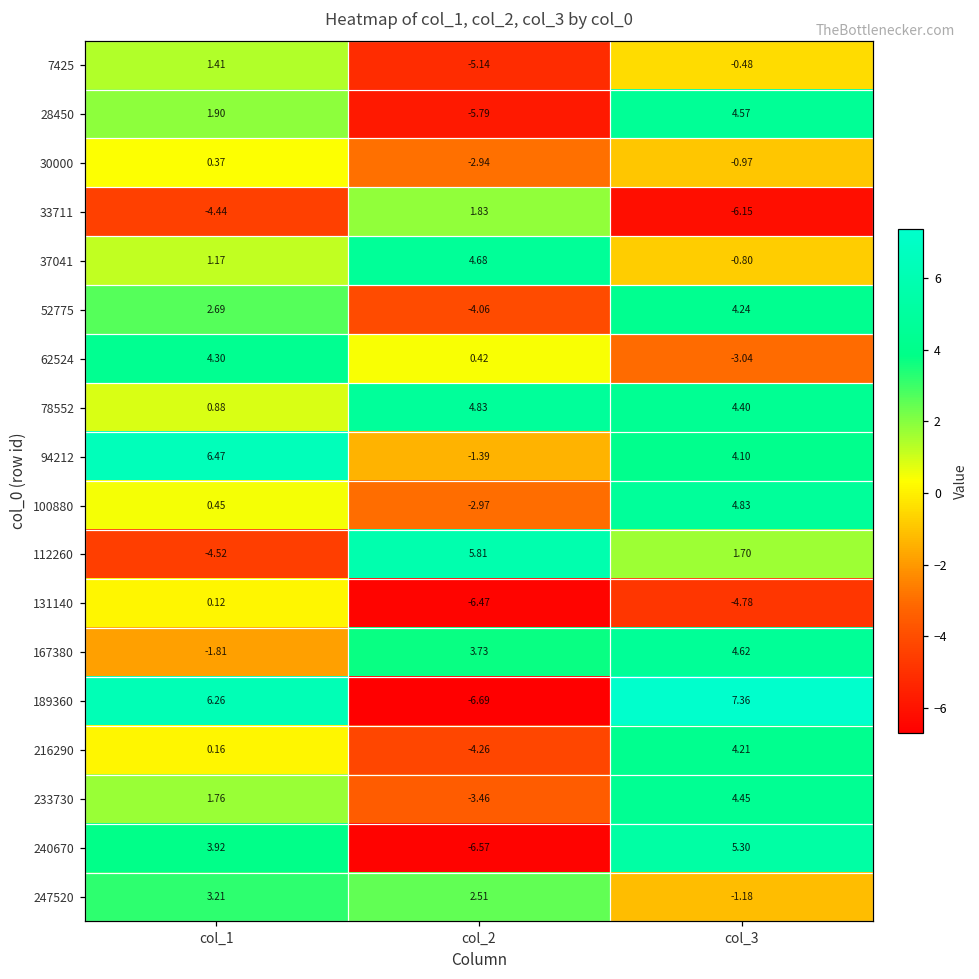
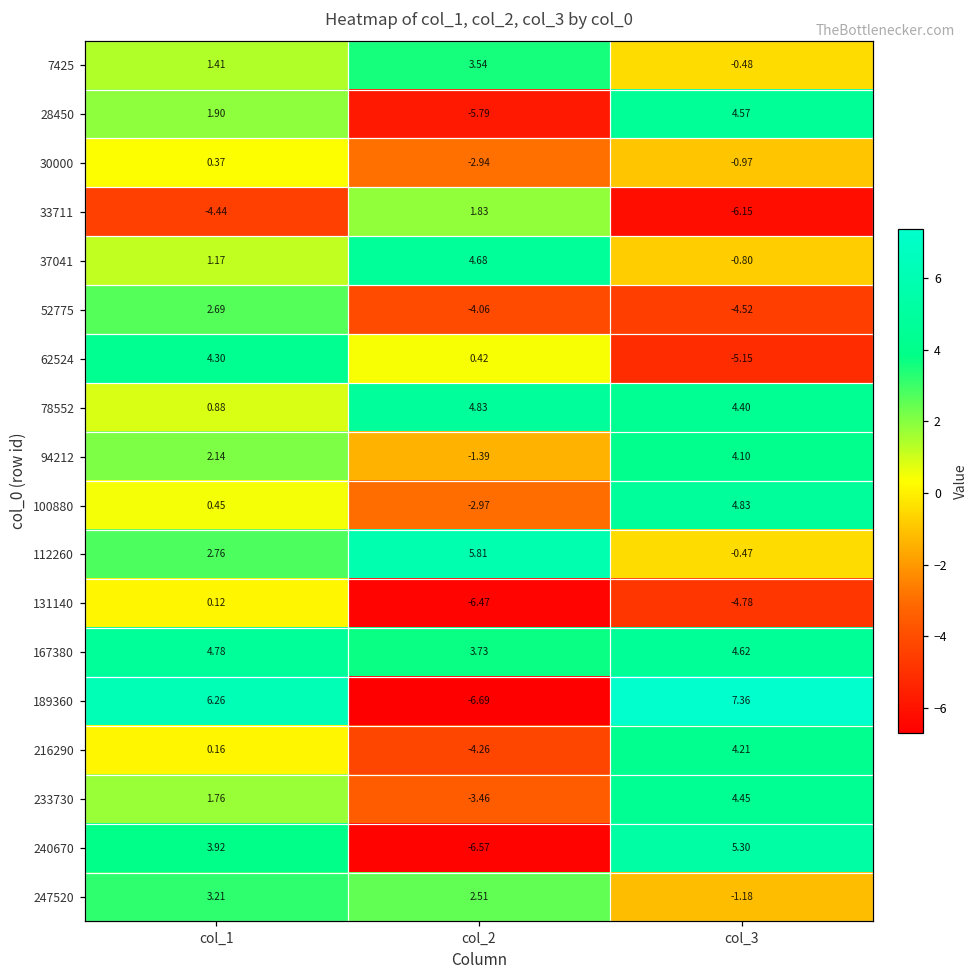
  {
    "7425": {
      "col_1": 1.41,
-     "col_2": -5.14,
+     "col_2": 3.54,
      "col_3": -0.48
    },
    "28450": {
      "col_1": 1.90,
      "col_2": -5.79,
      "col_3": 4.57
    },
    "30000": {
      "col_1": 0.37,
      "col_2": -2.94,
      "col_3": -0.97
    },
    "33711": {
      "col_1": -4.44,
      "col_2": 1.83,
      "col_3": -6.15
    },
    "37041": {
      "col_1": 1.17,
      "col_2": 4.68,
      "col_3": -0.80
    },
    "52775": {
      "col_1": 2.69,
      "col_2": -4.06,
-     "col_3": 4.24
+     "col_3": -4.52
    },
    "62524": {
      "col_1": 4.30,
      "col_2": 0.42,
-     "col_3": -3.04
+     "col_3": -5.15
    },
    "78552": {
      "col_1": 0.88,
      "col_2": 4.83,
      "col_3": 4.40
    },
    "94212": {
-     "col_1": 6.47,
+     "col_1": 2.14,
      "col_2": -1.39,
      "col_3": 4.10
    },
    "100880": {
      "col_1": 0.45,
      "col_2": -2.97,
      "col_3": 4.83
    },
    "112260": {
-     "col_1": -4.52,
+     "col_1": 2.76,
      "col_2": 5.81,
-     "col_3": 1.70
+     "col_3": -0.47
    },
    "131140": {
      "col_1": 0.12,
      "col_2": -6.47,
      "col_3": -4.78
    },
    "167380": {
-     "col_1": -1.81,
+     "col_1": 4.78,
      "col_2": 3.73,
      "col_3": 4.62
    },
    "189360": {
      "col_1": 6.26,
      "col_2": -6.69,
      "col_3": 7.36
    },
    "216290": {
      "col_1": 0.16,
      "col_2": -4.26,
      "col_3": 4.21
    },
    "233730": {
      "col_1": 1.76,
      "col_2": -3.46,
      "col_3": 4.45
    },
    "240670": {
      "col_1": 3.92,
      "col_2": -6.57,
      "col_3": 5.30
    },
    "247520": {
      "col_1": 3.21,
      "col_2": 2.51,
      "col_3": -1.18
    }
  }
